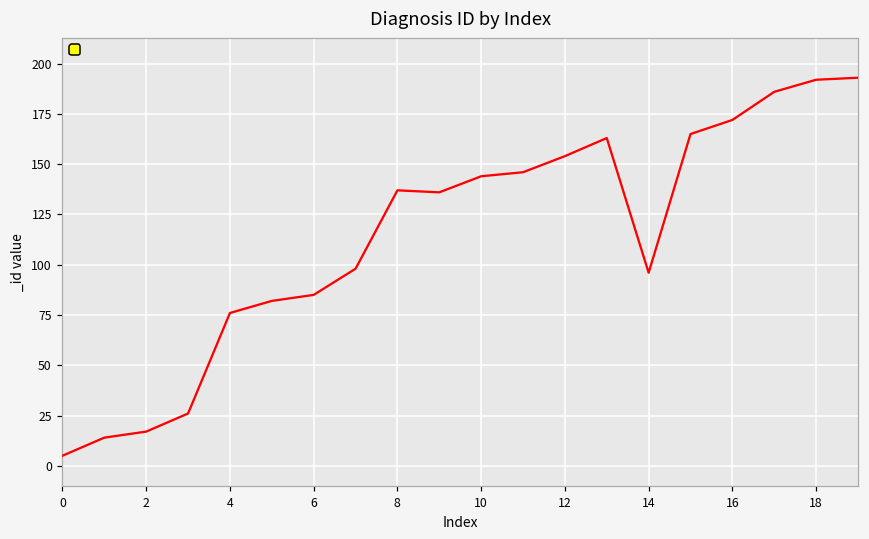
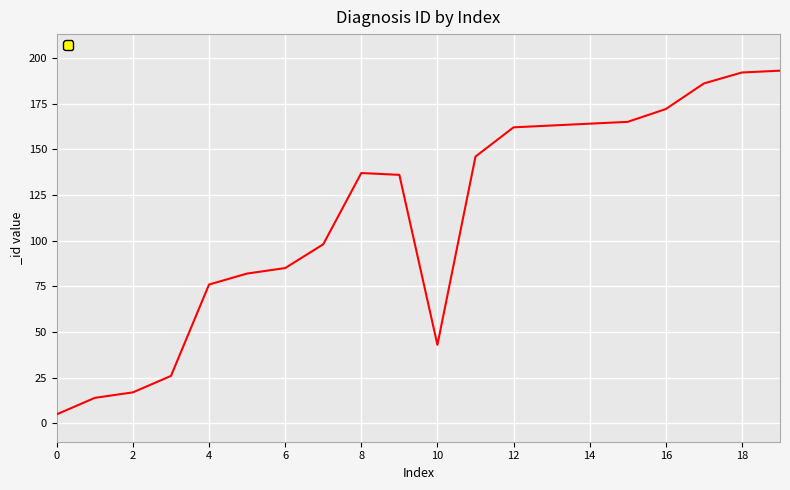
  {
    "0": 5,
    "2": 17,
    "4": 76,
    "6": 85,
    "8": 137,
-   "10": 144,
-   "12": 154,
-   "14": 96,
+   "10": 43,
+   "12": 162,
+   "14": 164,
    "16": 172,
    "18": 192
  }
